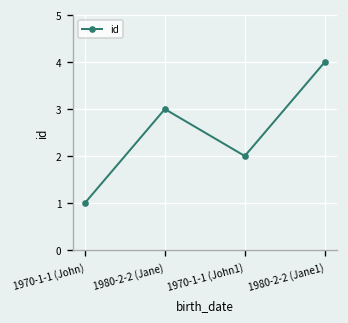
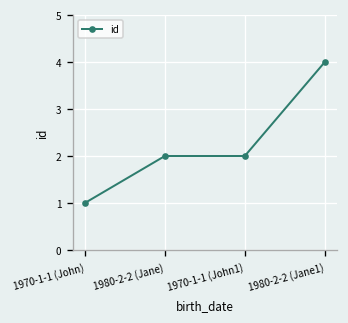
  {
    "1970-1-1 (John)": 1,
-   "1980-2-2 (Jane)": 3,
+   "1980-2-2 (Jane)": 2,
    "1970-1-1 (John1)": 2,
    "1980-2-2 (Jane1)": 4
  }
